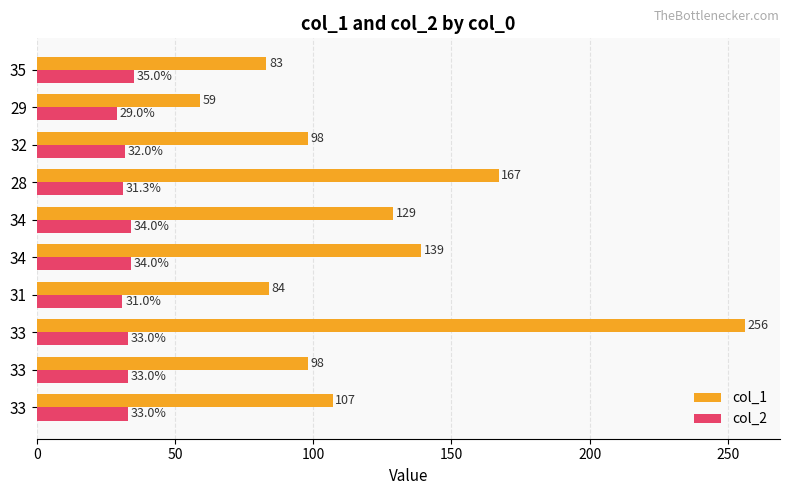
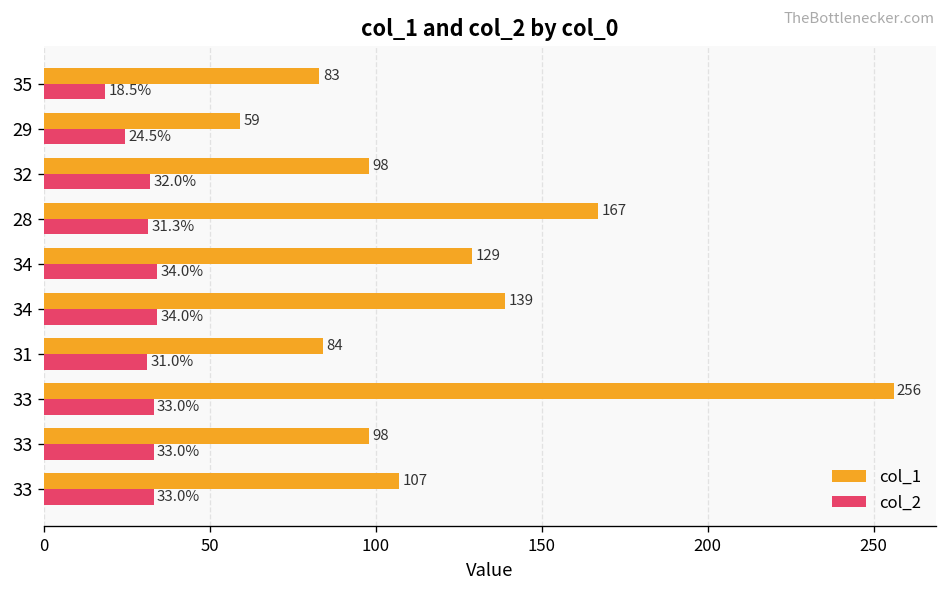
  {
    "col_1": {
      "35": "83",
      "29": "59",
      "32": "98",
      "28": "167",
      "31": "84"
    },
    "col_2": {
-     "35": "35.0%",
-     "29": "29.0%",
+     "35": "18.5%",
+     "29": "24.5%",
      "32": "32.0%",
      "28": "31.3%",
      "31": "31.0%"
    }
  }
